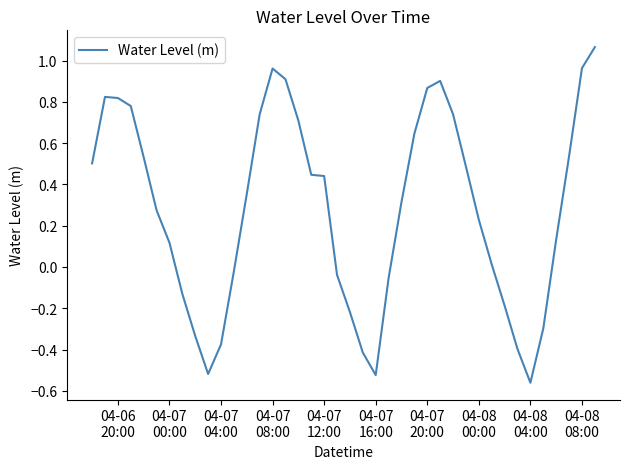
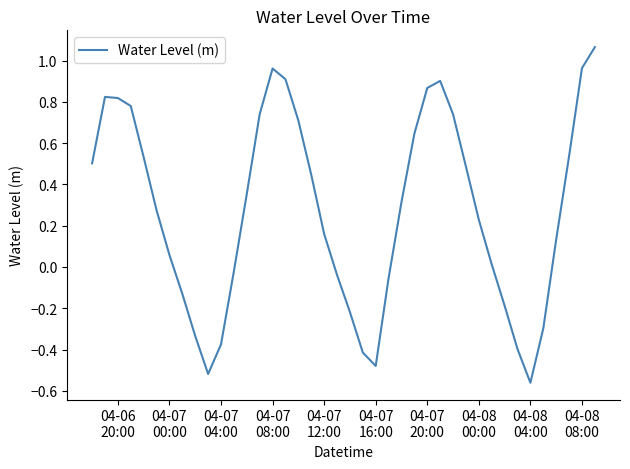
  {
    "04-06 20:00": 0.82,
-   "04-07 00:00": 0.12,
+   "04-07 00:00": 0.06,
    "04-07 04:00": -0.37,
    "04-07 08:00": 0.96,
-   "04-07 12:00": 0.44,
-   "04-07 16:00": -0.52,
+   "04-07 12:00": 0.16,
+   "04-07 16:00": -0.48,
    "04-07 20:00": 0.87,
    "04-08 00:00": 0.23,
    "04-08 04:00": -0.56,
    "04-08 08:00": 0.96
  }
